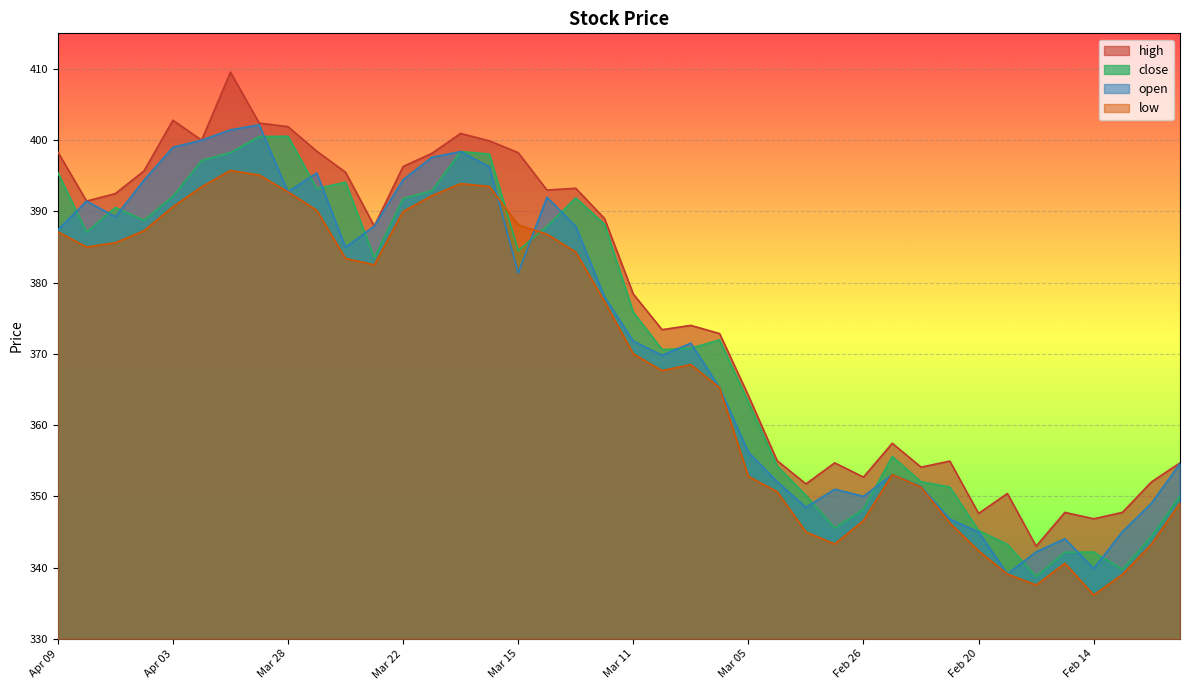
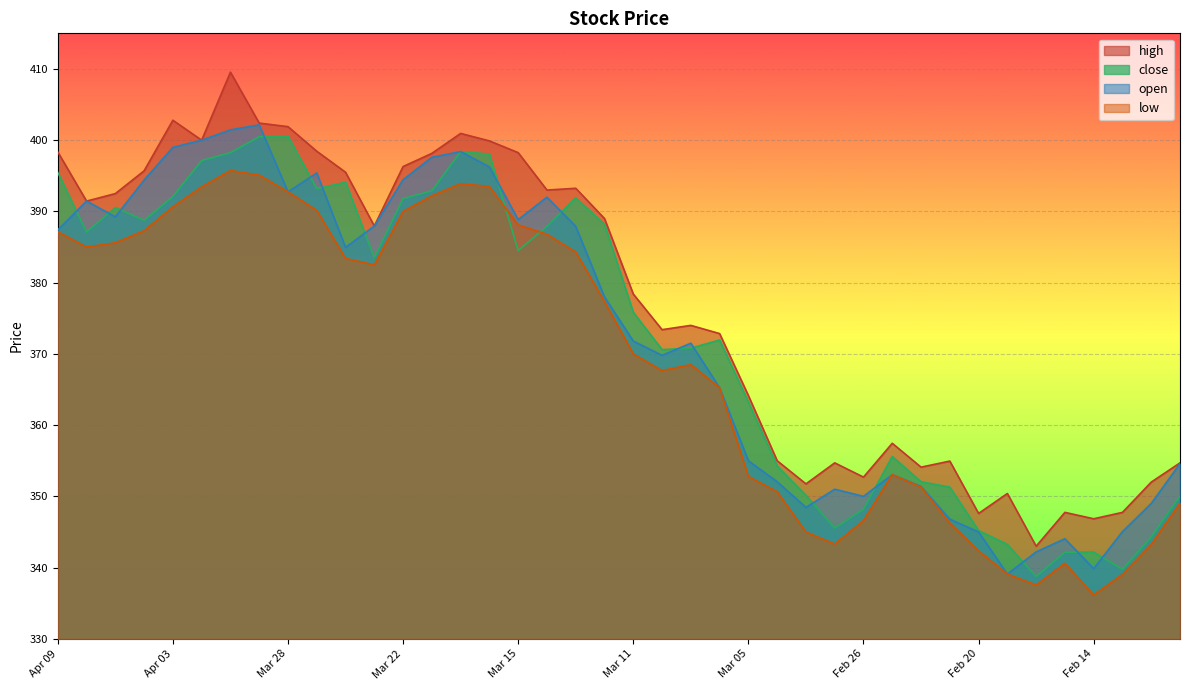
  {
    "close": {
      "Apr 09": 395,
      "Apr 03": 392,
      "Mar 28": 401,
      "Mar 22": 392,
      "Mar 15": 385,
      "Mar 11": 376,
      "Mar 05": 363,
      "Feb 26": 348,
      "Feb 14": 342
    },
    "open": {
      "Apr 03": 399,
      "Mar 22": 394,
-     "Mar 15": 381,
+     "Mar 15": 389,
      "Mar 11": 372,
-     "Mar 05": 356,
+     "Mar 05": 355,
      "Feb 26": 350,
      "Feb 14": 340
    }
  }
